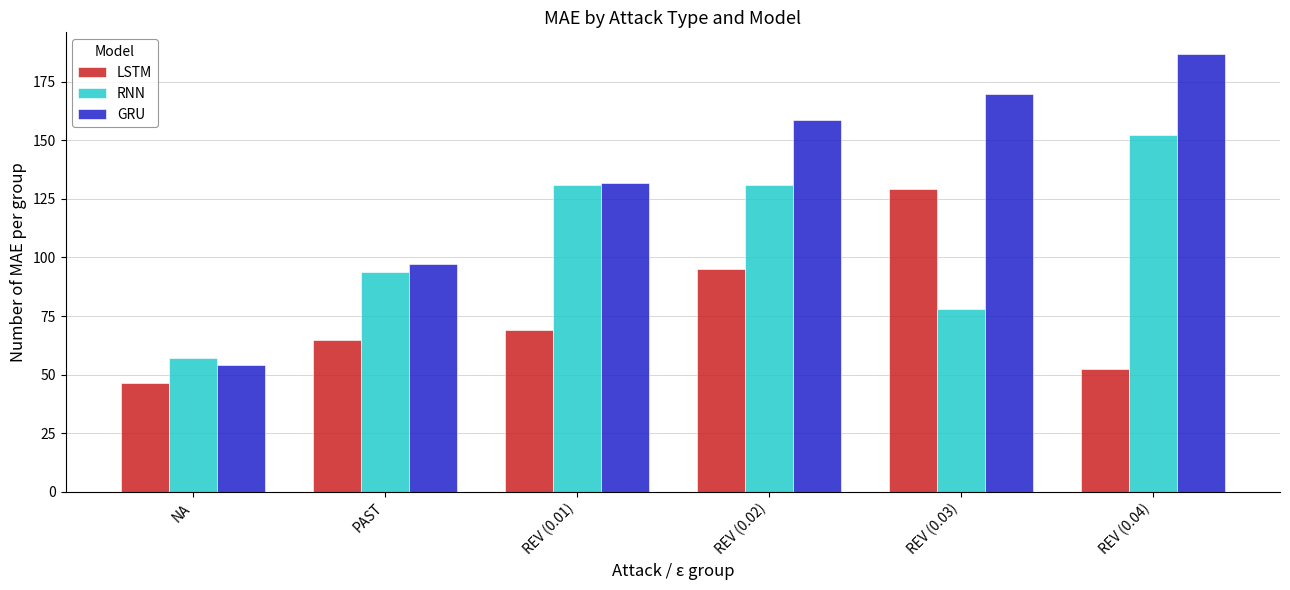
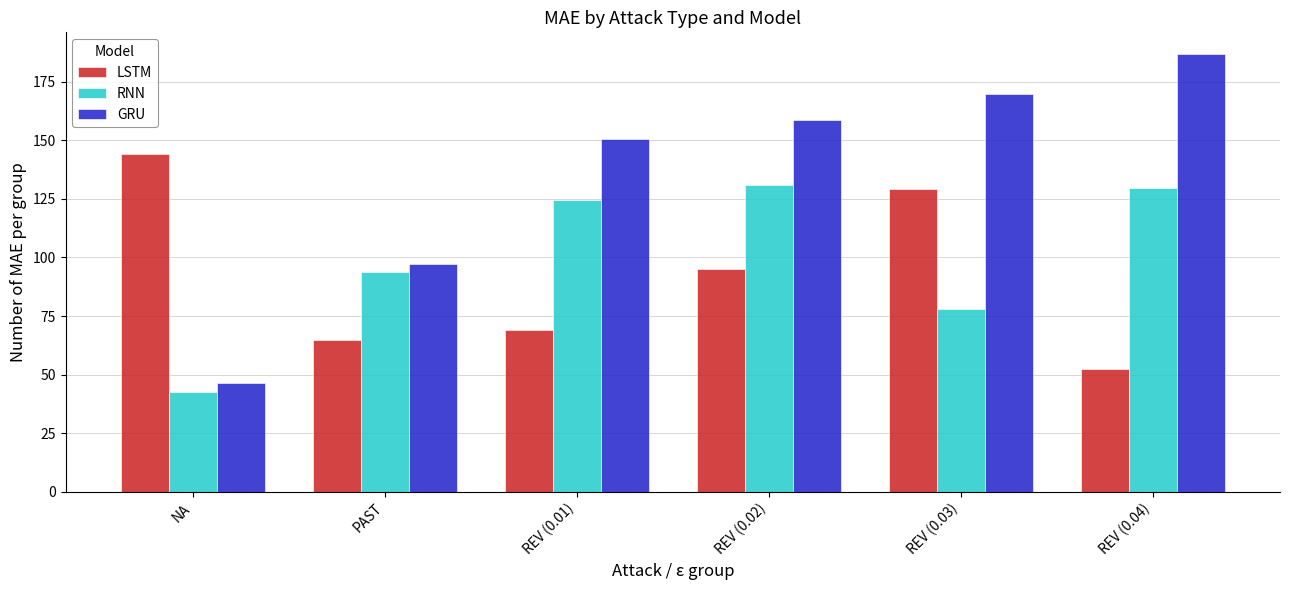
  {
    "LSTM": {
-     "NA": 46,
+     "NA": 144,
      "PAST": 65,
      "REV (0.01)": 69,
      "REV (0.02)": 95,
      "REV (0.03)": 129,
      "REV (0.04)": 52
    },
    "RNN": {
-     "NA": 57,
+     "NA": 43,
      "PAST": 94,
-     "REV (0.01)": 131,
+     "REV (0.01)": 124,
      "REV (0.02)": 131,
      "REV (0.03)": 78,
-     "REV (0.04)": 152
+     "REV (0.04)": 130
    },
    "GRU": {
-     "NA": 54,
+     "NA": 46,
      "PAST": 97,
-     "REV (0.01)": 132,
+     "REV (0.01)": 151,
      "REV (0.02)": 159,
      "REV (0.03)": 170,
      "REV (0.04)": 187
    }
  }
